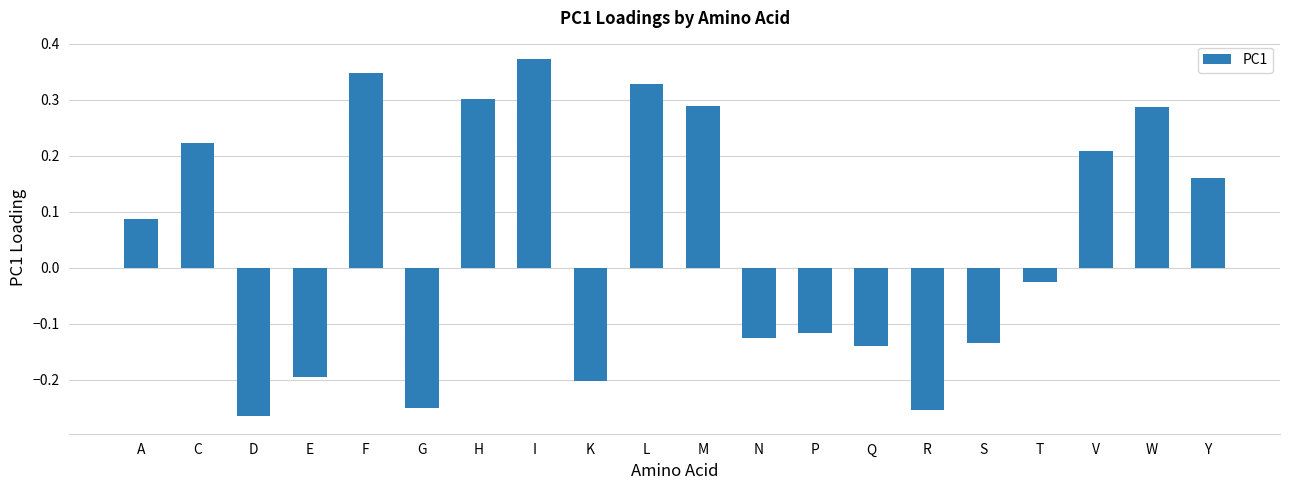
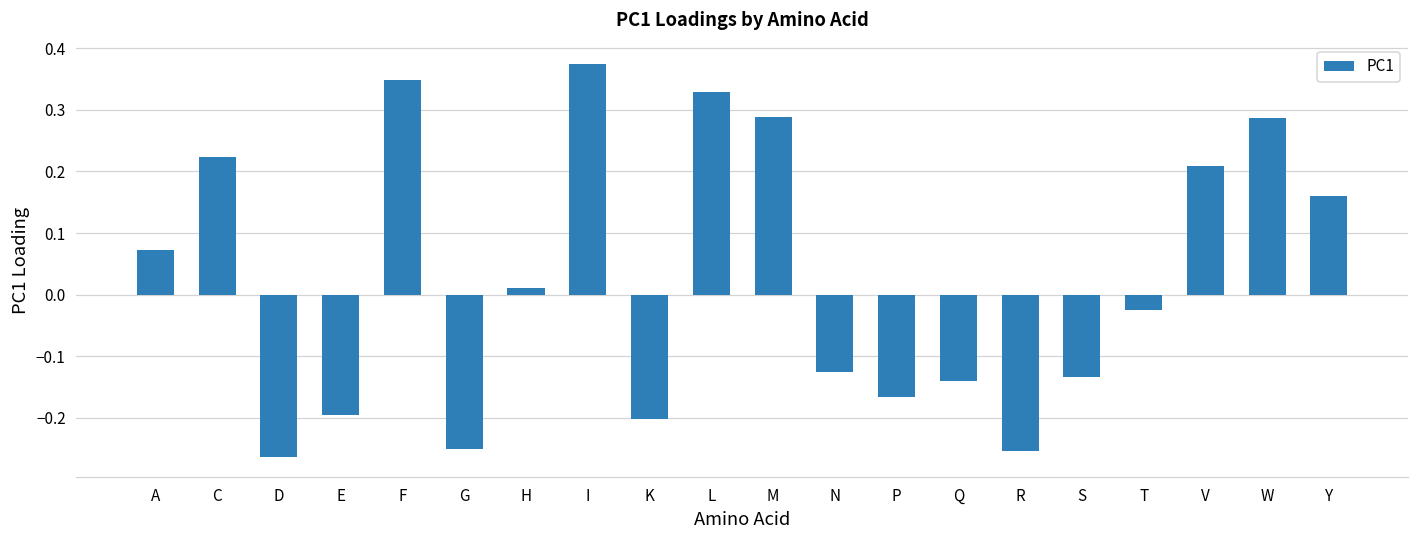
  {
-   "A": 0.09,
+   "A": 0.07,
    "C": 0.22,
    "D": -0.26,
    "E": -0.20,
    "F": 0.35,
    "G": -0.25,
-   "H": 0.30,
+   "H": 0.01,
    "I": 0.37,
    "K": -0.20,
    "L": 0.33,
    "M": 0.29,
    "N": -0.13,
-   "P": -0.12,
+   "P": -0.17,
    "Q": -0.14,
    "R": -0.25,
    "S": -0.13,
    "T": -0.02,
    "V": 0.21,
    "W": 0.29,
    "Y": 0.16
  }
